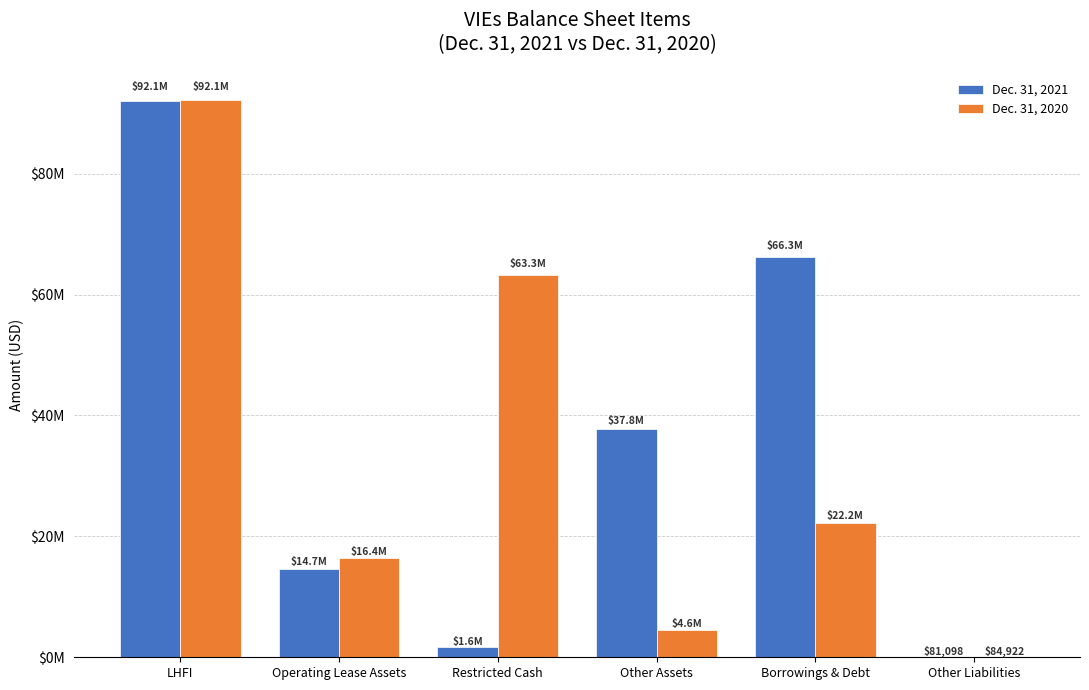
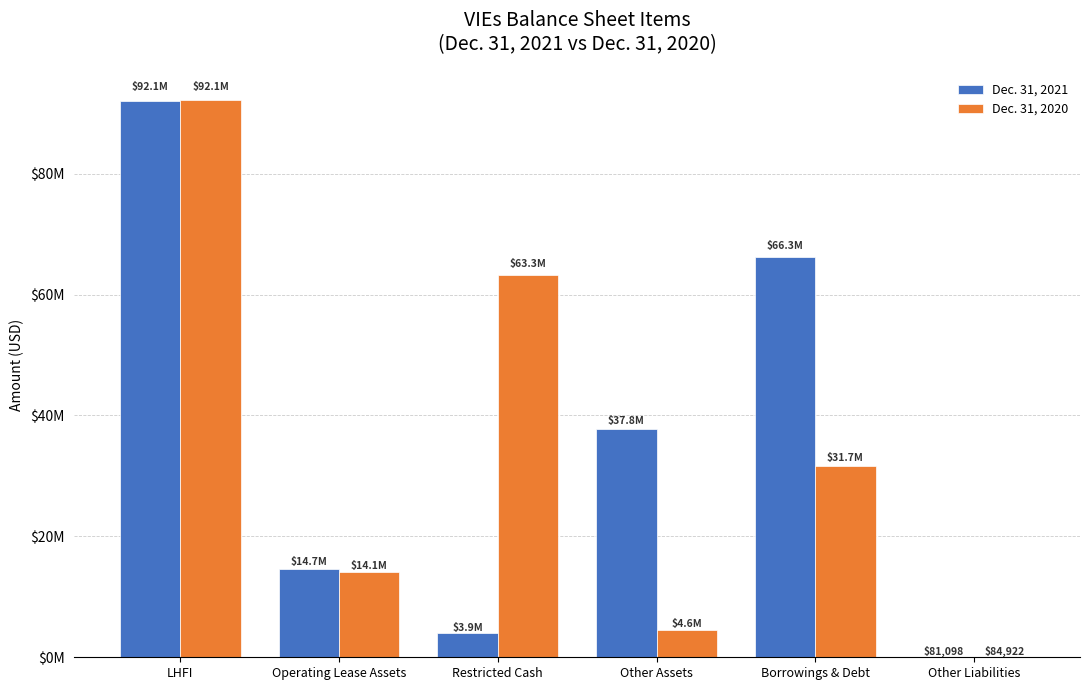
  {
    "Dec. 31, 2021": {
      "LHFI": "$92.1M",
      "Operating Lease Assets": "$14.7M",
-     "Restricted Cash": "$1.6M",
+     "Restricted Cash": "$3.9M",
      "Other Assets": "$37.8M",
      "Borrowings & Debt": "$66.3M",
      "Other Liabilities": "$81,098"
    },
    "Dec. 31, 2020": {
      "LHFI": "$92.1M",
-     "Operating Lease Assets": "$16.4M",
+     "Operating Lease Assets": "$14.1M",
      "Restricted Cash": "$63.3M",
      "Other Assets": "$4.6M",
-     "Borrowings & Debt": "$22.2M",
+     "Borrowings & Debt": "$31.7M",
      "Other Liabilities": "$84,922"
    }
  }
